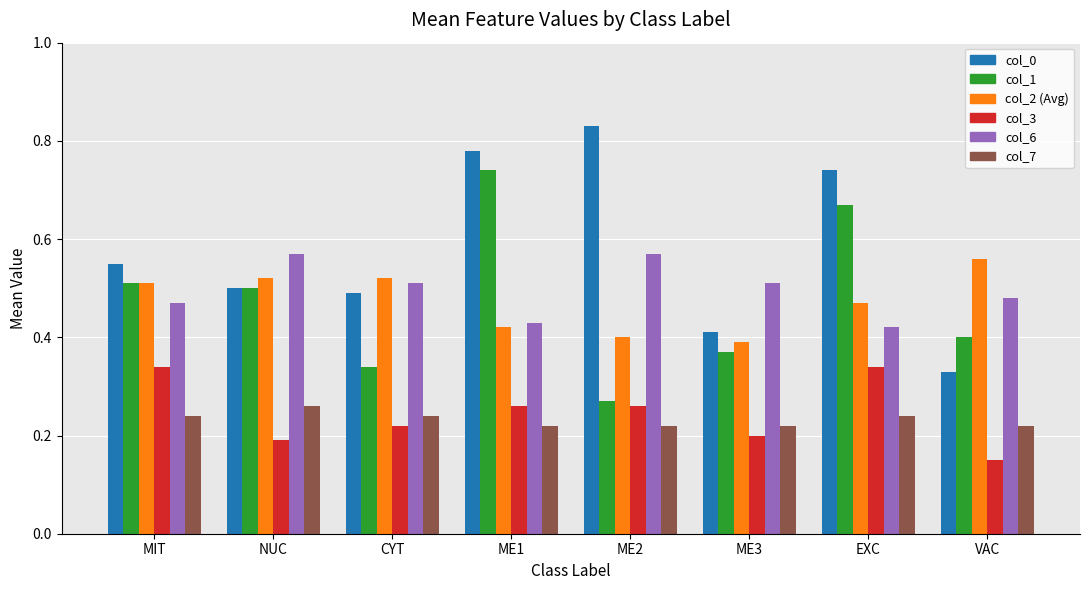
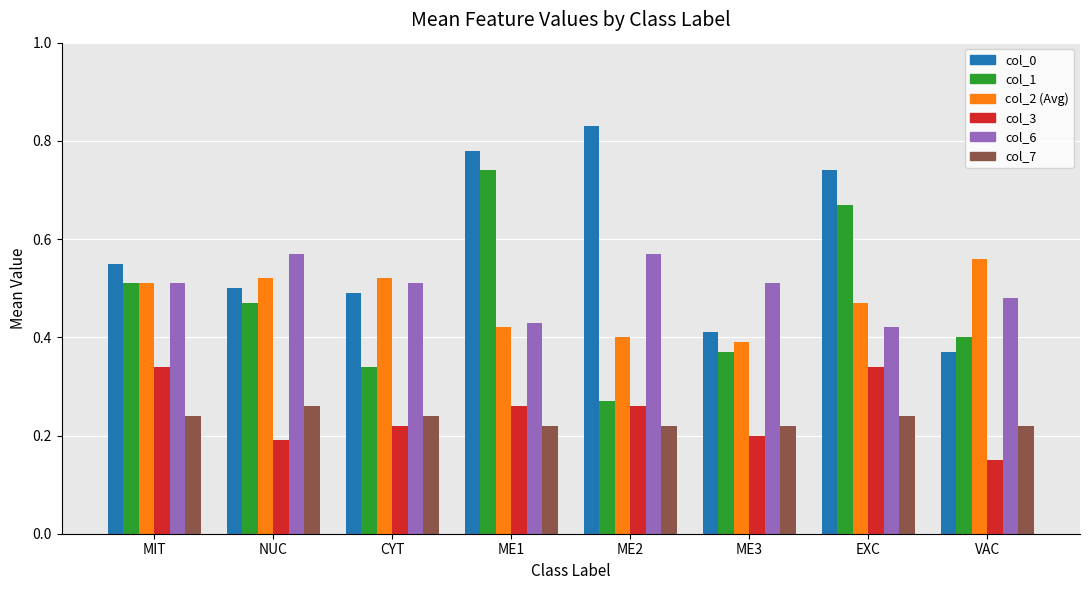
  {
    "col_0": {
      "MIT": 0.55,
      "NUC": 0.50,
      "CYT": 0.49,
      "ME1": 0.78,
      "ME2": 0.83,
      "ME3": 0.41,
      "EXC": 0.74,
-     "VAC": 0.33
+     "VAC": 0.37
    },
    "col_1": {
      "MIT": 0.51,
-     "NUC": 0.50,
+     "NUC": 0.47,
      "CYT": 0.34,
      "ME1": 0.74,
      "ME2": 0.27,
      "ME3": 0.37,
      "EXC": 0.67,
      "VAC": 0.40
    },
    "col_3": {
      "MIT": 0.34,
      "NUC": 0.19,
      "CYT": 0.22,
      "ME1": 0.26,
      "ME2": 0.26,
      "ME3": 0.20,
      "EXC": 0.34,
      "VAC": 0.15
    },
    "col_6": {
-     "MIT": 0.47,
+     "MIT": 0.51,
      "NUC": 0.57,
      "CYT": 0.51,
      "ME1": 0.43,
      "ME2": 0.57,
      "ME3": 0.51,
      "EXC": 0.42,
      "VAC": 0.48
    },
    "col_7": {
      "MIT": 0.24,
      "NUC": 0.26,
      "CYT": 0.24,
      "ME1": 0.22,
      "ME2": 0.22,
      "ME3": 0.22,
      "EXC": 0.24,
      "VAC": 0.22
    }
  }
